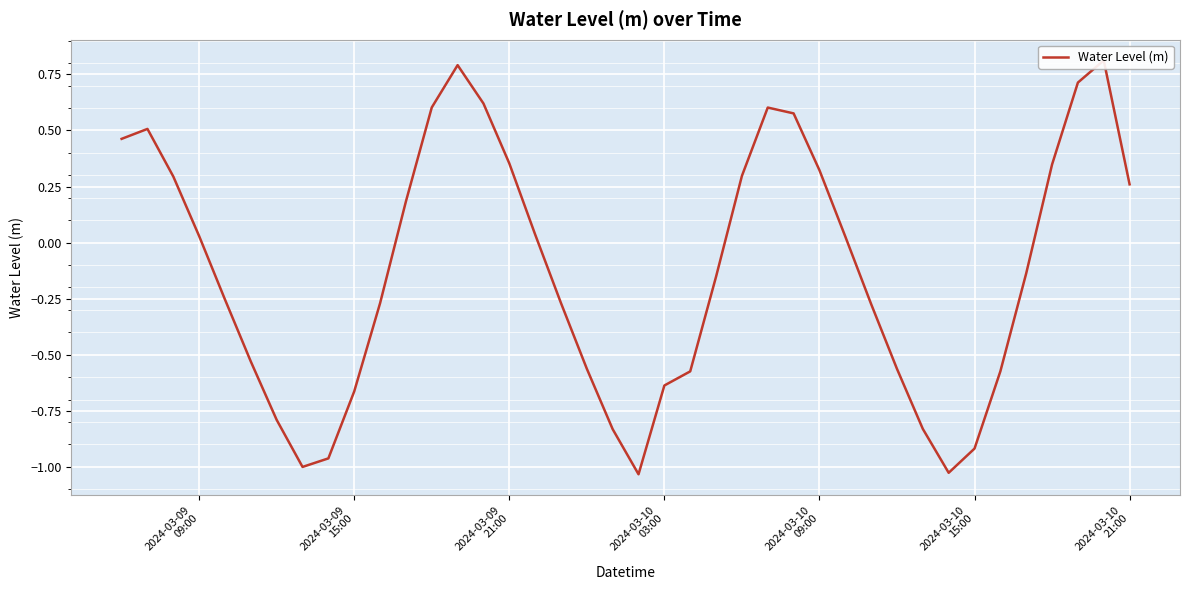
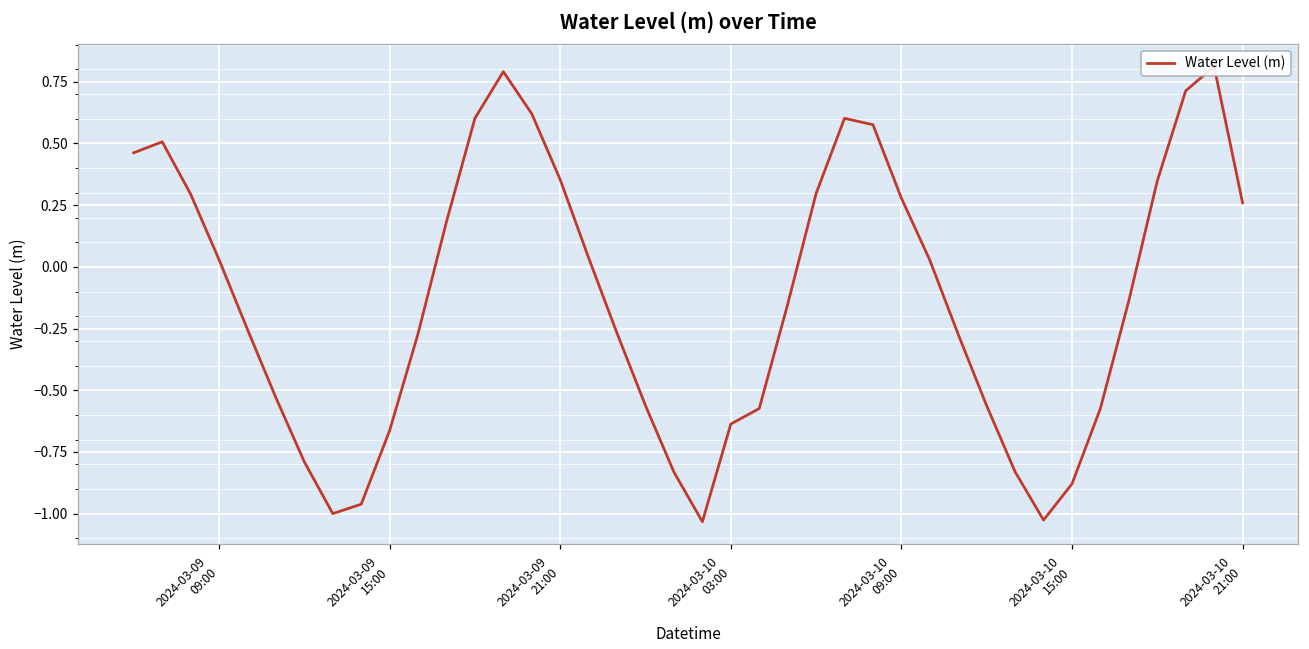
  {
    "2024-03-09 09:00": 0.03,
    "2024-03-09 15:00": -0.66,
    "2024-03-09 21:00": 0.35,
    "2024-03-10 03:00": -0.64,
-   "2024-03-10 09:00": 0.32,
-   "2024-03-10 15:00": -0.92,
+   "2024-03-10 09:00": 0.28,
+   "2024-03-10 15:00": -0.88,
    "2024-03-10 21:00": 0.26
  }
